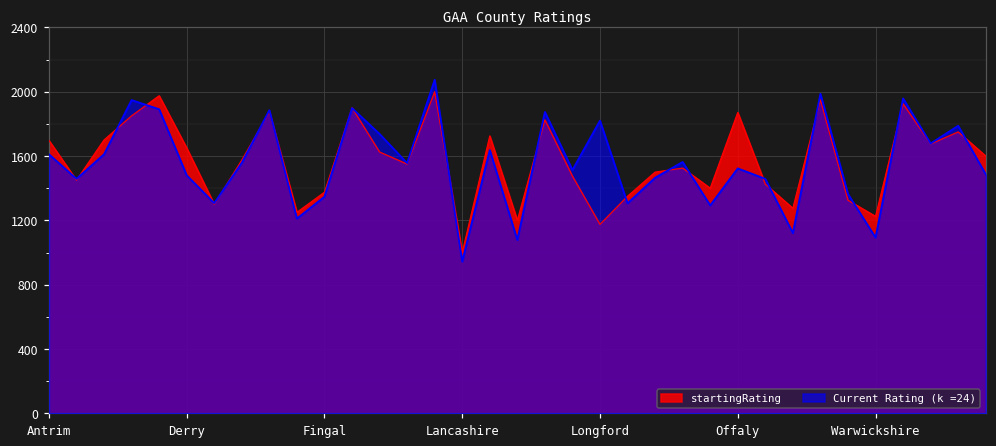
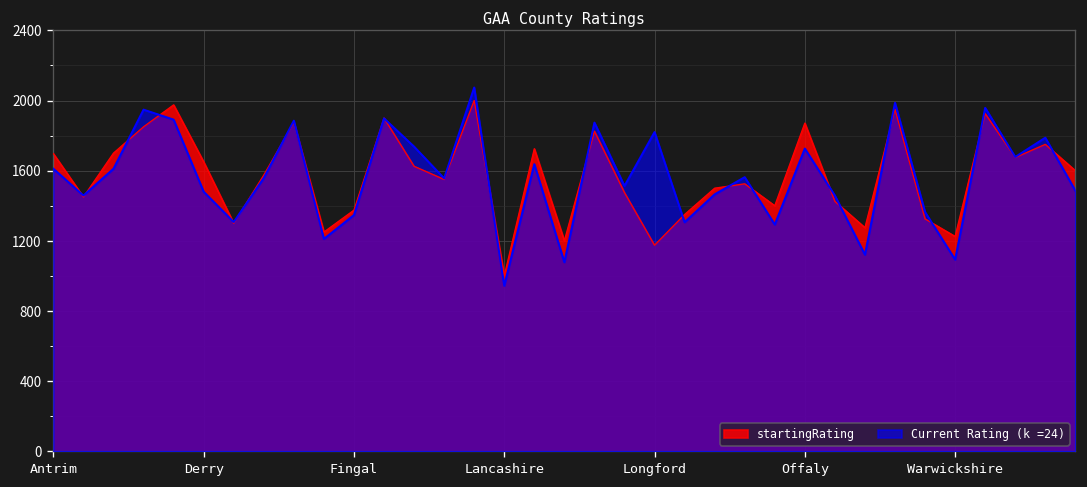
  {
    "startingRating": {
      "Antrim": 1700,
      "Derry": 1650,
      "Fingal": 1380,
      "Lancashire": 1000,
      "Longford": 1180,
      "Offaly": 1870,
      "Warwickshire": 1230
    },
    "Current Rating (k =24)": {
      "Antrim": 1610,
      "Derry": 1480,
      "Fingal": 1350,
      "Lancashire": 940,
      "Longford": 1820,
-     "Offaly": 1520,
+     "Offaly": 1730,
      "Warwickshire": 1090
    }
  }
